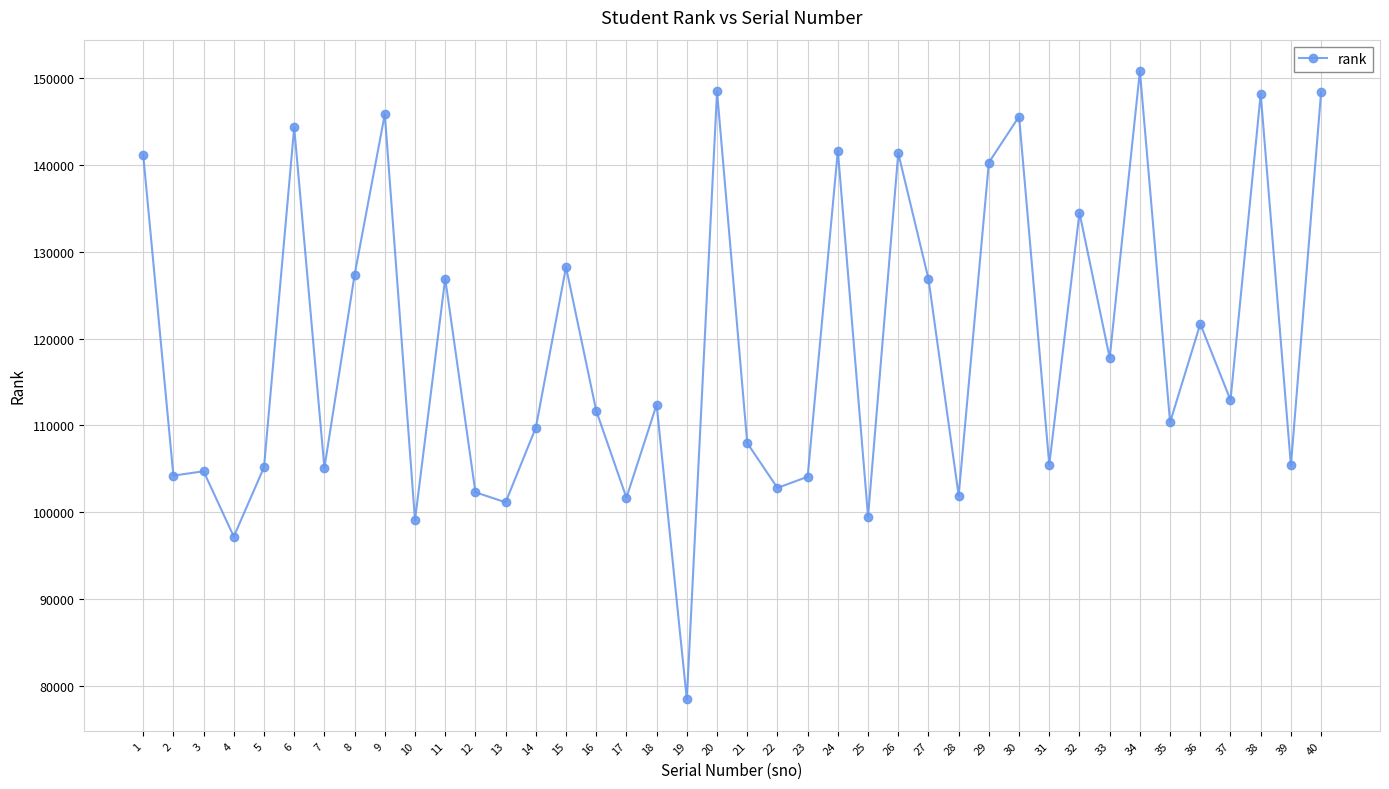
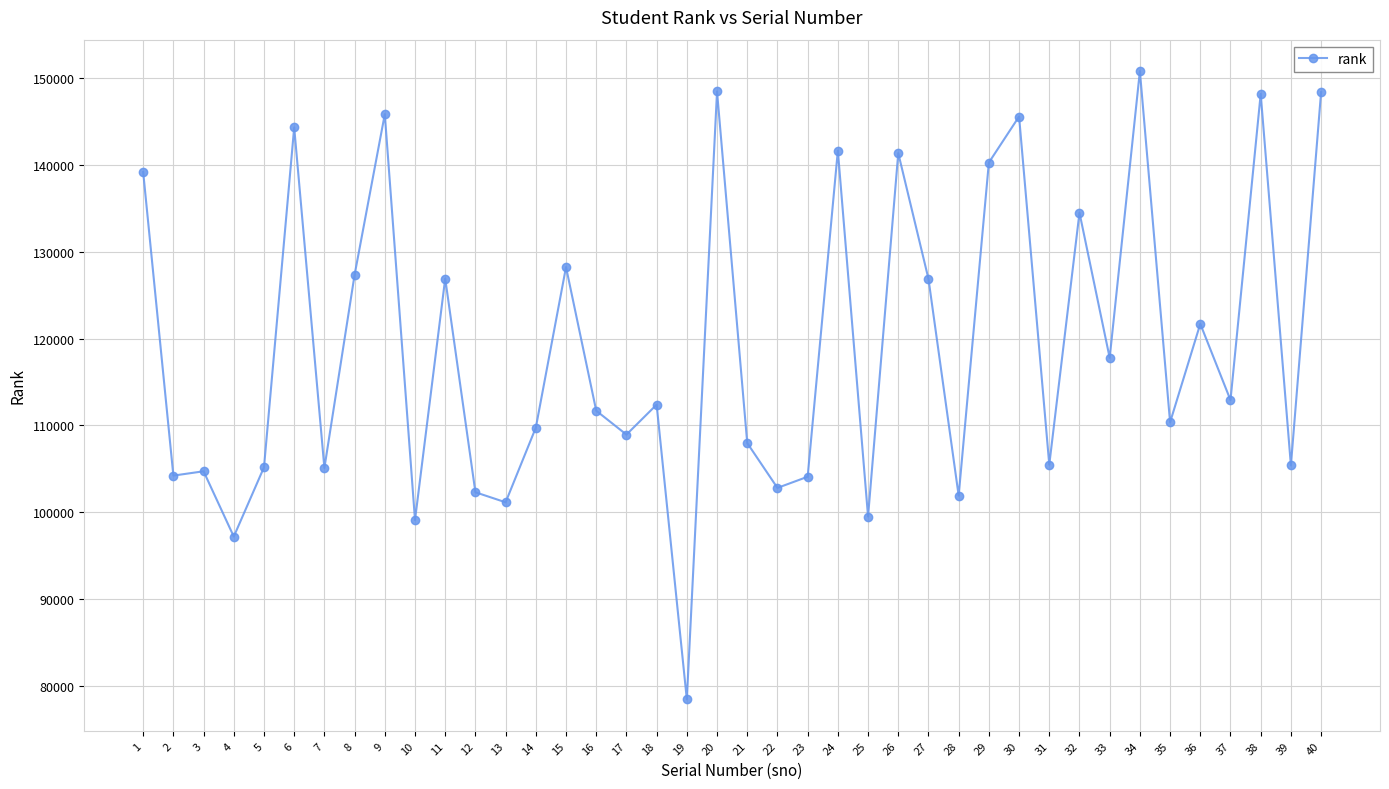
  {
-   "1": 141000,
+   "1": 139000,
    "2": 104000,
    "3": 105000,
    "4": 97000,
    "5": 105000,
    "6": 144000,
    "7": 105000,
    "8": 127000,
    "9": 146000,
    "10": 99000,
    "11": 127000,
    "12": 102000,
    "13": 101000,
    "14": 110000,
    "15": 128000,
    "16": 112000,
-   "17": 102000,
+   "17": 109000,
    "18": 112000,
    "19": 78000,
    "20": 148000,
    "21": 108000,
    "22": 103000,
    "23": 104000,
    "24": 142000,
    "25": 99000,
    "26": 141000,
    "27": 127000,
    "28": 102000,
    "29": 140000,
    "30": 146000,
    "31": 105000,
    "32": 134000,
    "33": 118000,
    "34": 151000,
    "35": 110000,
    "36": 122000,
    "37": 113000,
    "38": 148000,
    "39": 105000,
    "40": 148000
  }
